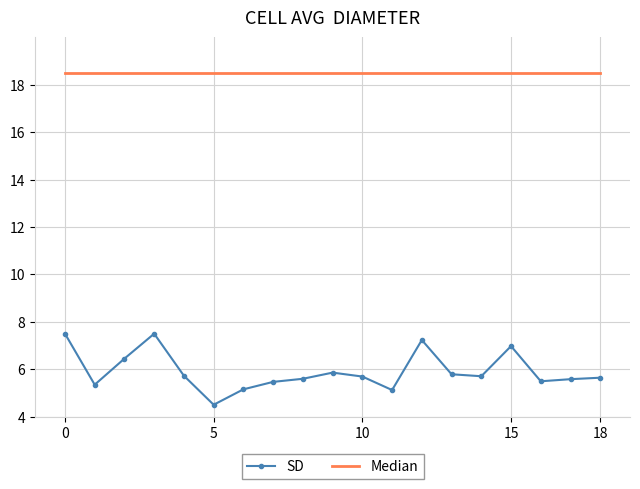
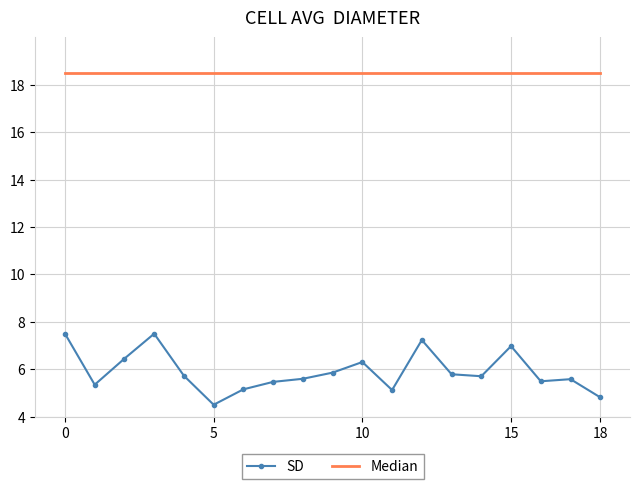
  {
    "SD": {
      "0": 7.5,
      "5": 4.5,
-     "10": 5.7,
+     "10": 6.3,
      "15": 7.0,
-     "18": 5.6
+     "18": 4.8
    },
    "Median": {
      "0": 18.5,
      "5": 18.5,
      "10": 18.5,
      "15": 18.5,
      "18": 18.5
    }
  }
